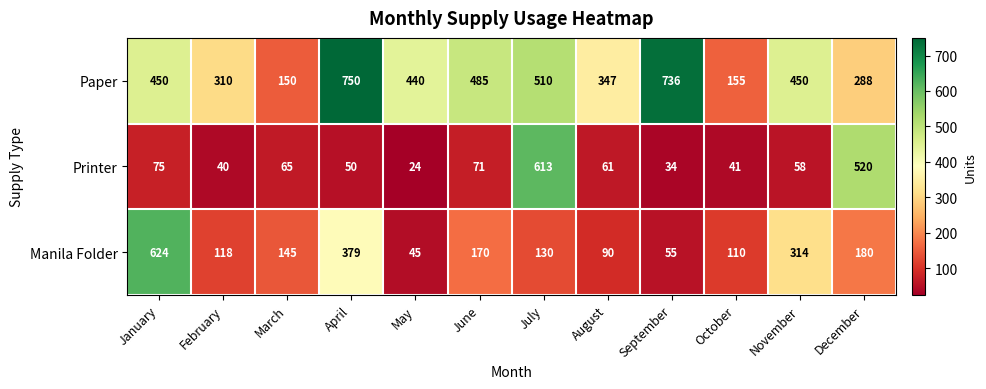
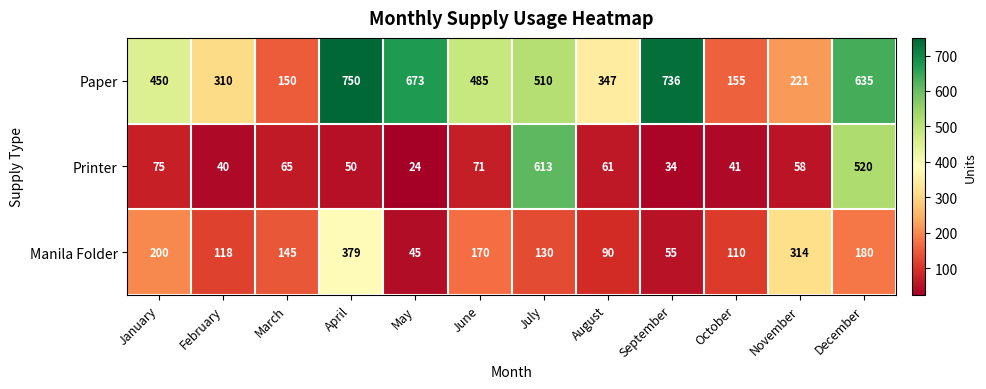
  {
    "Paper": {
      "January": 450,
      "February": 310,
      "March": 150,
      "April": 750,
-     "May": 440,
+     "May": 673,
      "June": 485,
      "July": 510,
      "August": 347,
      "September": 736,
      "October": 155,
-     "November": 450,
-     "December": 288
+     "November": 221,
+     "December": 635
    },
    "Printer": {
      "January": 75,
      "February": 40,
      "March": 65,
      "April": 50,
      "May": 24,
      "June": 71,
      "July": 613,
      "August": 61,
      "September": 34,
      "October": 41,
      "November": 58,
      "December": 520
    },
    "Manila Folder": {
-     "January": 624,
+     "January": 200,
      "February": 118,
      "March": 145,
      "April": 379,
      "May": 45,
      "June": 170,
      "July": 130,
      "August": 90,
      "September": 55,
      "October": 110,
      "November": 314,
      "December": 180
    }
  }
